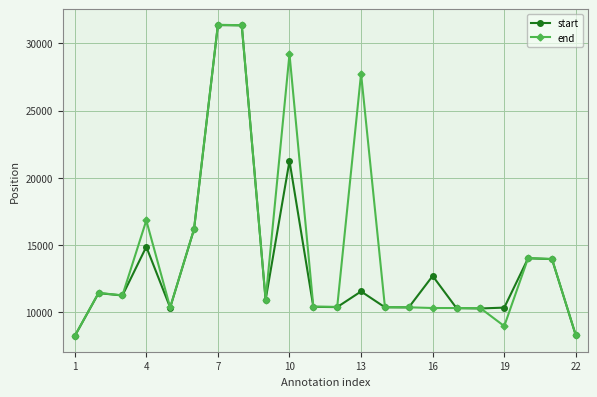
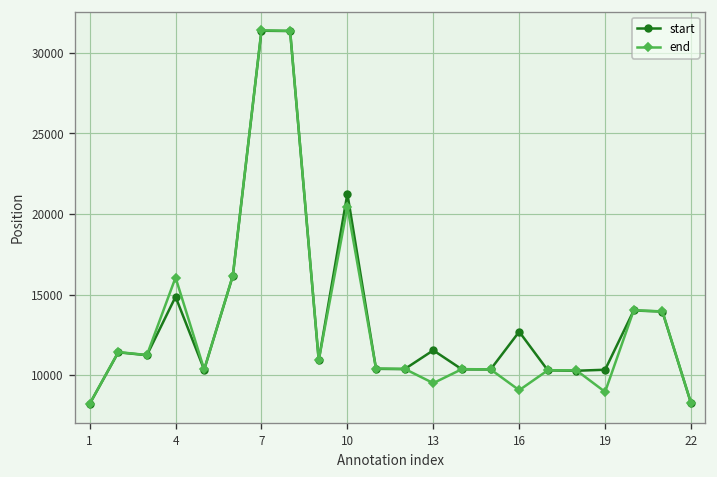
  {
    "start": {
      "4": 14900,
      "10": 21300,
      "13": 11500,
      "16": 12700,
      "19": 10300
    },
    "end": {
-     "4": 16800,
-     "10": 29200,
-     "13": 27800,
-     "16": 10300,
+     "4": 16100,
+     "10": 20400,
+     "13": 9500,
+     "16": 9100,
      "19": 9000
    }
  }
